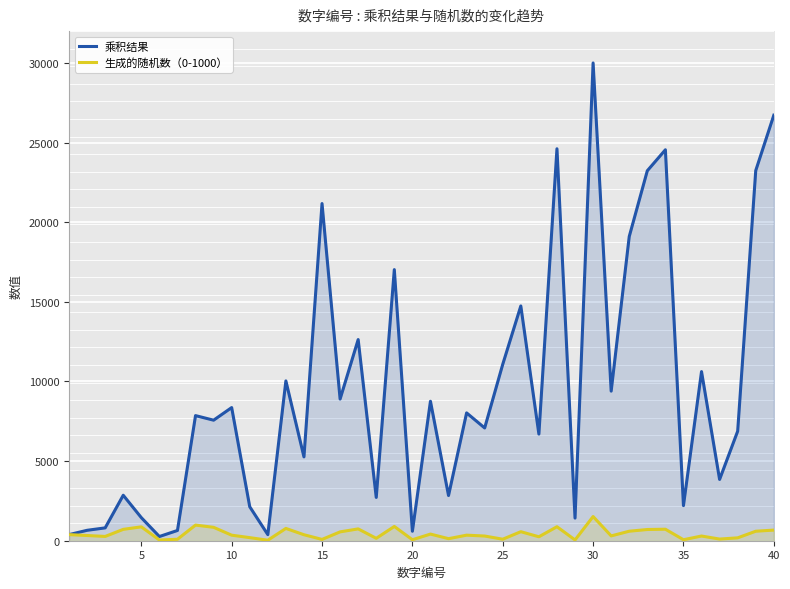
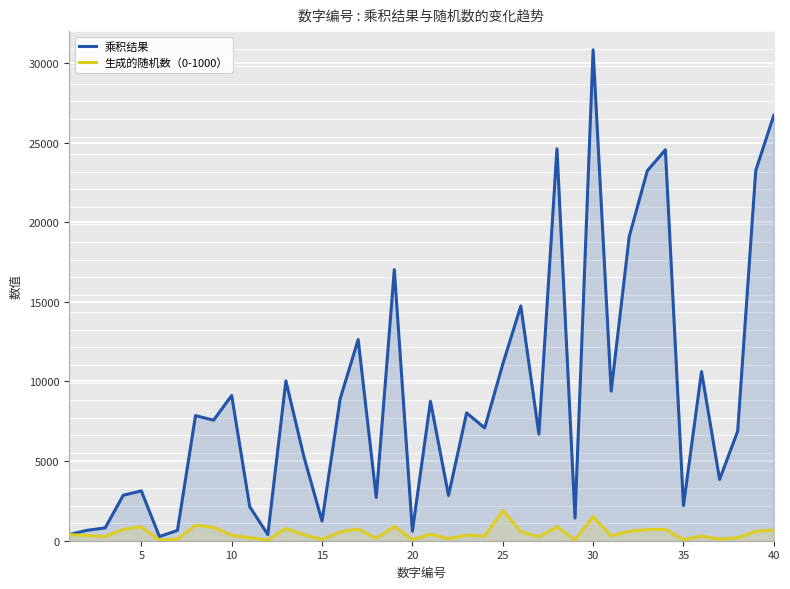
  {
    "乘积结果": {
-     "5": 1500,
-     "10": 8400,
-     "15": 21200,
+     "5": 3100,
+     "10": 9100,
+     "15": 1200,
      "20": 600,
      "25": 11100,
-     "30": 30000,
+     "30": 30800,
      "35": 2200,
      "40": 26700
    },
    "生成的随机数（0-1000）": {
      "5": 900,
      "10": 300,
      "15": 100,
      "20": 100,
-     "25": 100,
+     "25": 1900,
      "30": 1500,
      "35": 100,
      "40": 700
    }
  }
